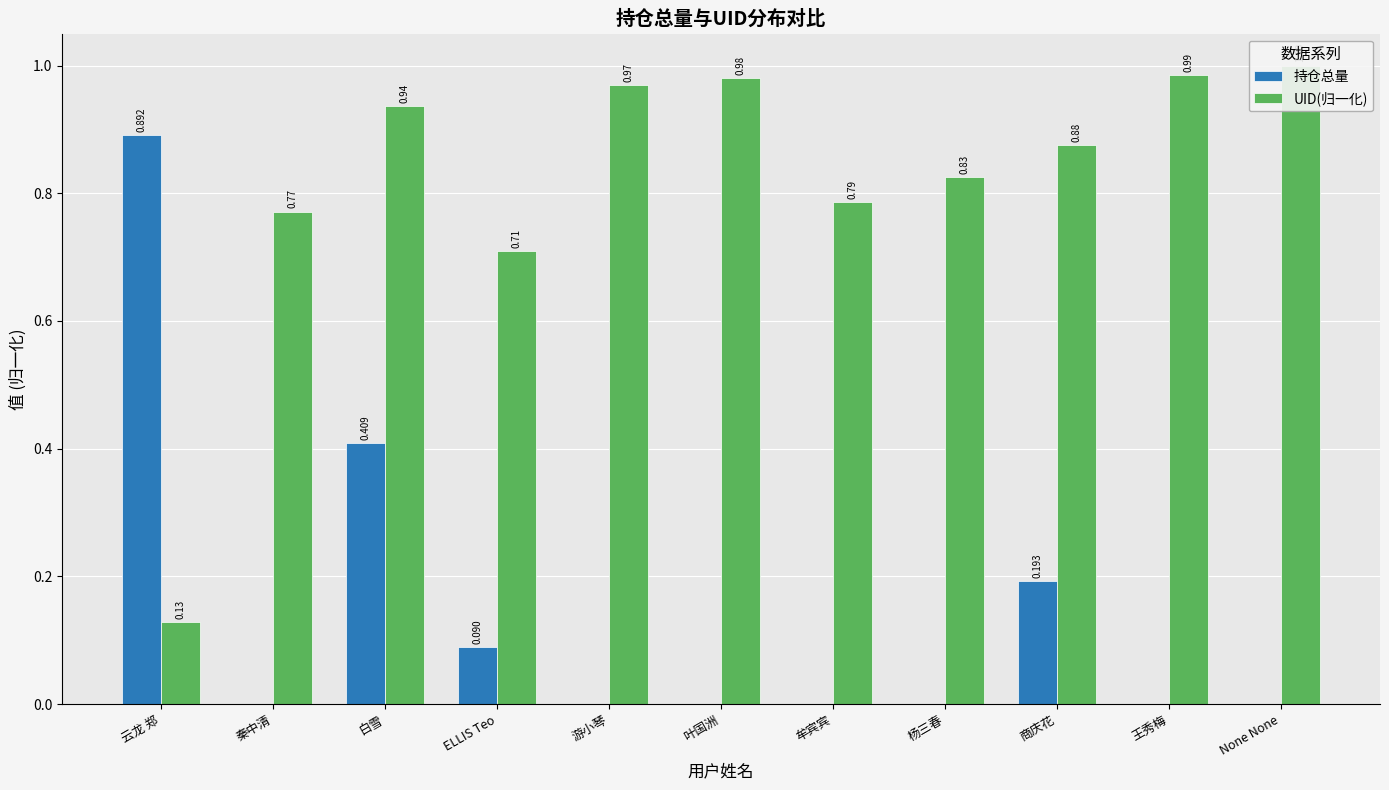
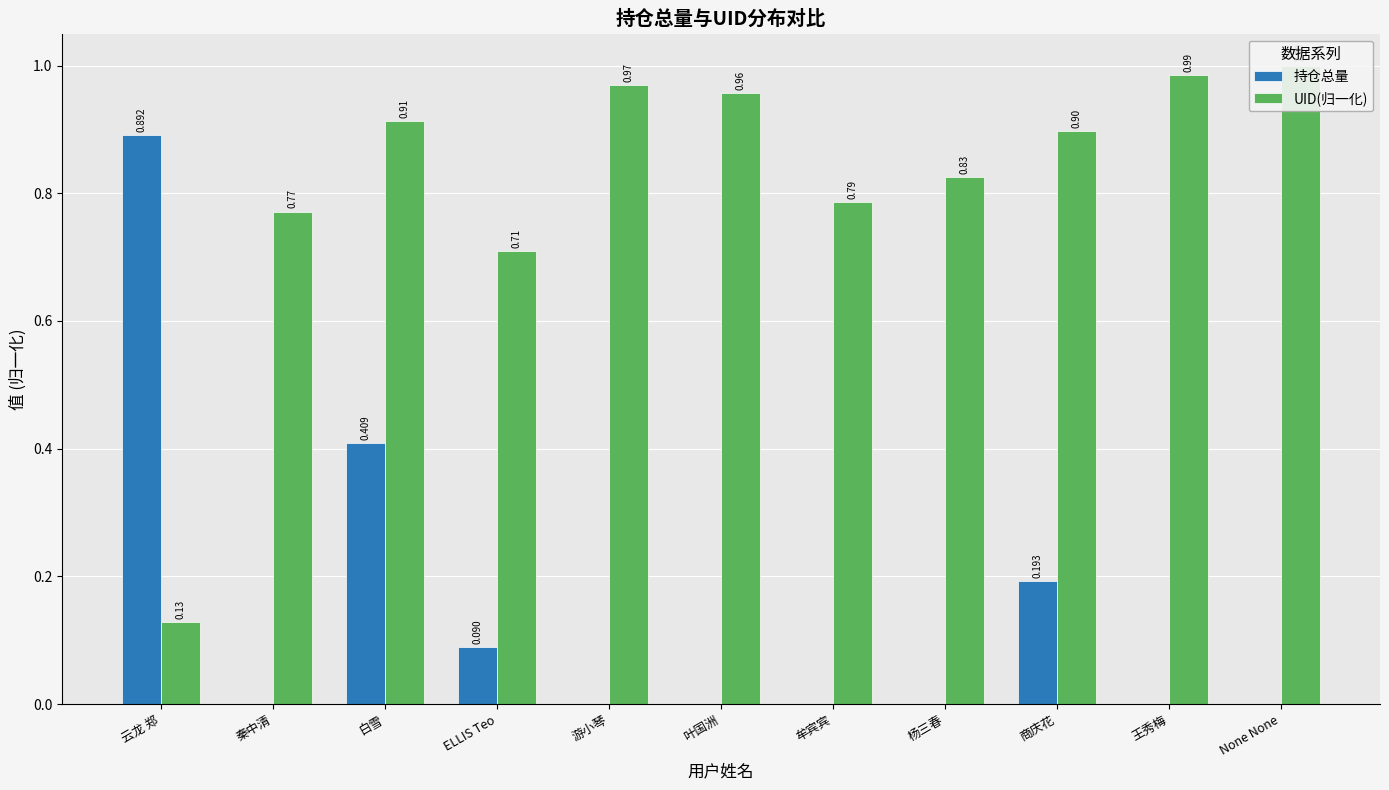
  {
    "持仓总量": {
      "云龙 郑": 0.892,
      "白雪": 0.409,
      "ELLIS Teo": 0.090,
      "商庆花": 0.193
    },
    "UID(归一化)": {
      "云龙 郑": 0.13,
      "秦中清": 0.77,
-     "白雪": 0.94,
+     "白雪": 0.91,
      "ELLIS Teo": 0.71,
      "游小琴": 0.97,
-     "叶国洲": 0.98,
+     "叶国洲": 0.96,
      "牟宾宾": 0.79,
      "杨三春": 0.83,
-     "商庆花": 0.88,
+     "商庆花": 0.90,
      "王秀梅": 0.99
    }
  }
